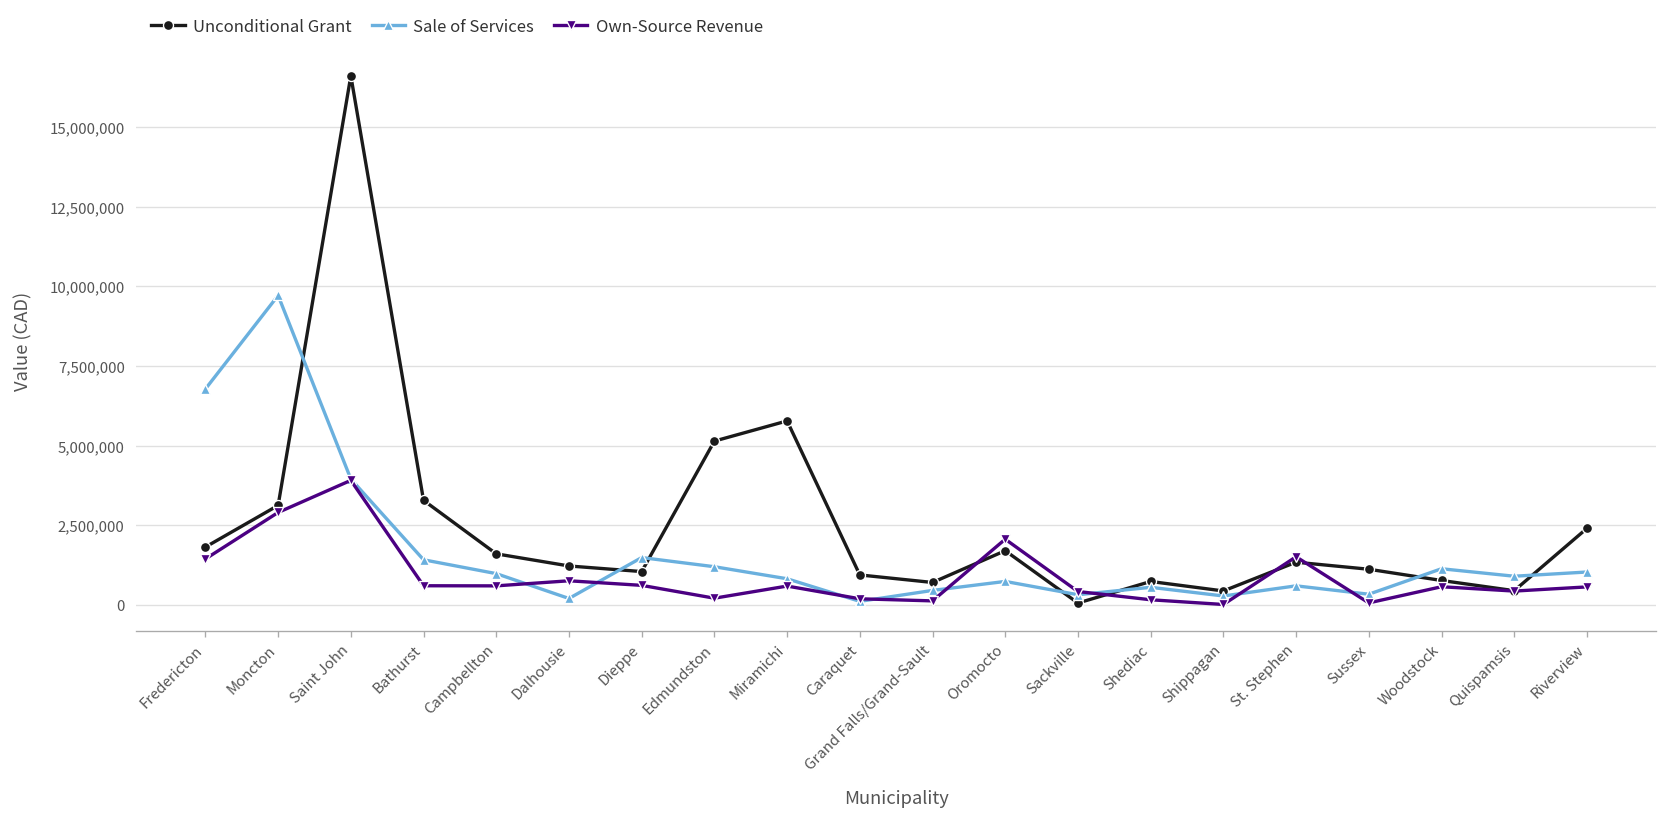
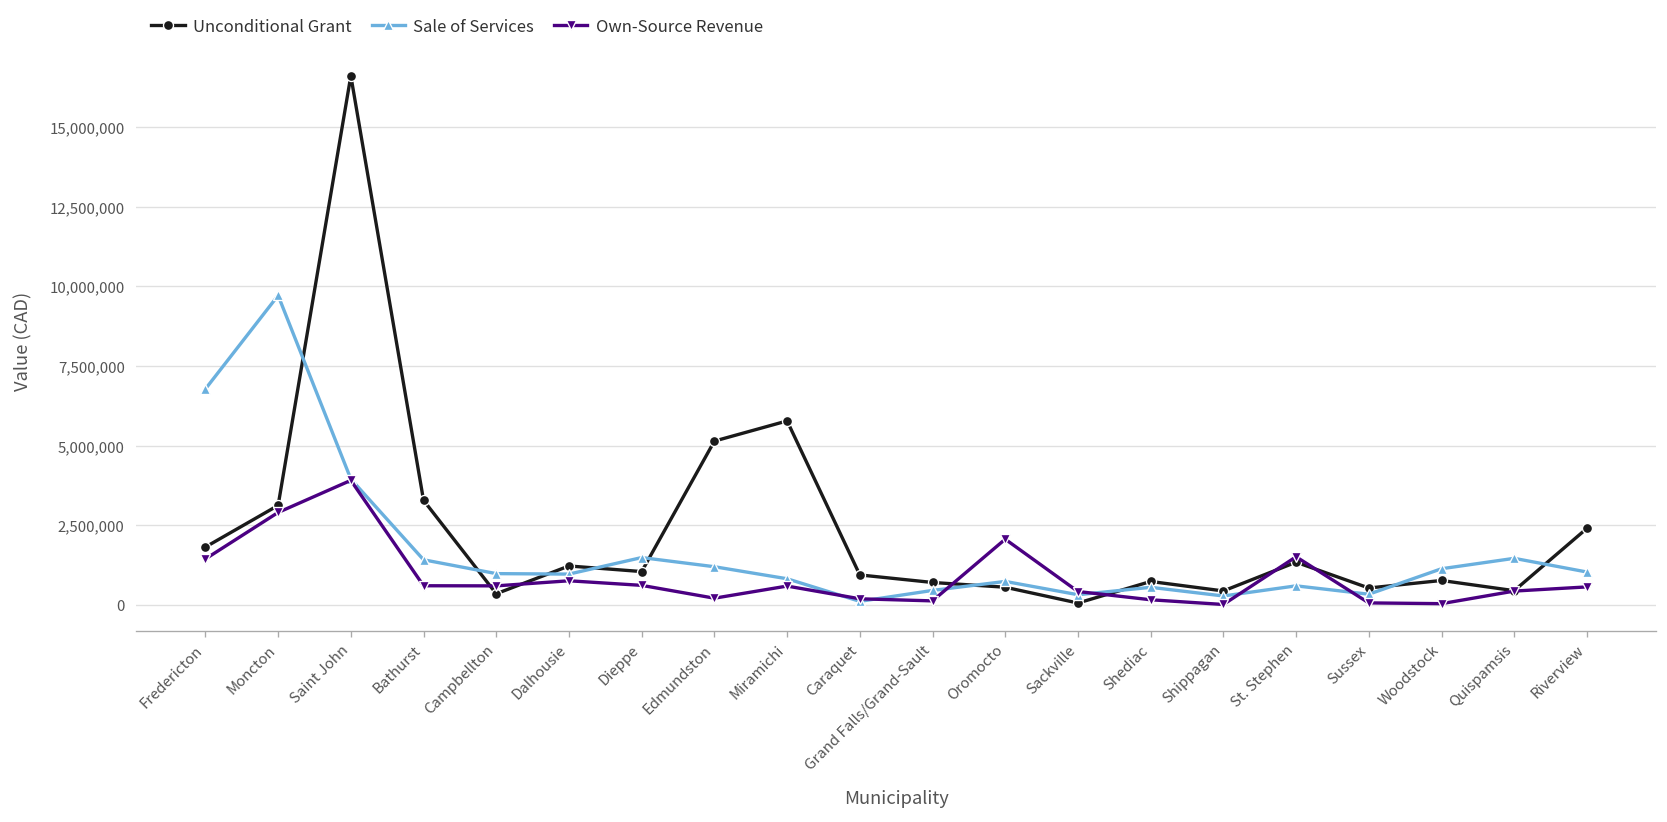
  {
    "Unconditional Grant": {
      "Fredericton": "1,800,000",
      "Moncton": "3,100,000",
      "Saint John": "16,600,000",
      "Bathurst": "3,300,000",
-     "Campbellton": "1,600,000",
+     "Campbellton": "400,000",
      "Dalhousie": "1,200,000",
      "Dieppe": "1,100,000",
      "Edmundston": "5,100,000",
      "Miramichi": "5,800,000",
      "Caraquet": "900,000",
      "Grand Falls/Grand-Sault": "700,000",
-     "Oromocto": "1,700,000",
+     "Oromocto": "600,000",
      "Sackville": "100,000",
      "Shediac": "700,000",
      "Shippagan": "400,000",
      "St. Stephen": "1,300,000",
-     "Sussex": "1,100,000",
+     "Sussex": "500,000",
      "Woodstock": "800,000",
      "Riverview": "2,400,000"
    },
    "Sale of Services": {
      "Fredericton": "6,800,000",
      "Moncton": "9,700,000",
      "Bathurst": "1,400,000",
      "Campbellton": "1,000,000",
-     "Dalhousie": "200,000",
+     "Dalhousie": "1,000,000",
      "Dieppe": "1,500,000",
      "Edmundston": "1,200,000",
      "Miramichi": "800,000",
      "Grand Falls/Grand-Sault": "500,000",
      "Oromocto": "700,000",
      "Sackville": "300,000",
      "Shediac": "600,000",
      "Shippagan": "300,000",
      "St. Stephen": "600,000",
      "Sussex": "300,000",
      "Woodstock": "1,100,000",
-     "Quispamsis": "900,000",
+     "Quispamsis": "1,500,000",
      "Riverview": "1,000,000"
    },
    "Own-Source Revenue": {
      "Fredericton": "1,400,000",
      "Moncton": "2,900,000",
      "Bathurst": "600,000",
      "Campbellton": "600,000",
      "Dalhousie": "800,000",
      "Dieppe": "600,000",
      "Edmundston": "200,000",
      "Miramichi": "600,000",
      "Grand Falls/Grand-Sault": "100,000",
      "Oromocto": "2,100,000",
      "Sackville": "400,000",
      "Shediac": "200,000",
      "Shippagan": "0",
      "St. Stephen": "1,500,000",
      "Sussex": "100,000",
-     "Woodstock": "600,000",
+     "Woodstock": "0",
      "Riverview": "600,000"
    }
  }
